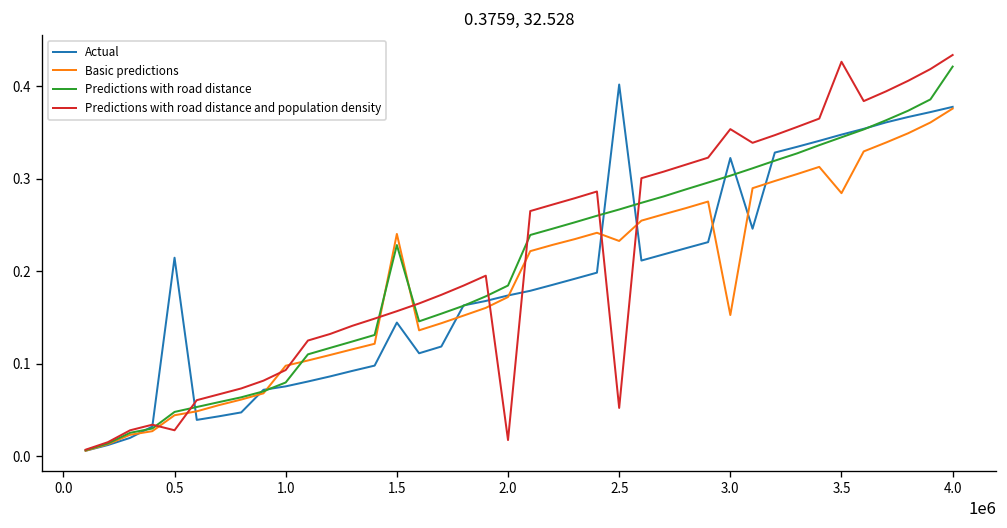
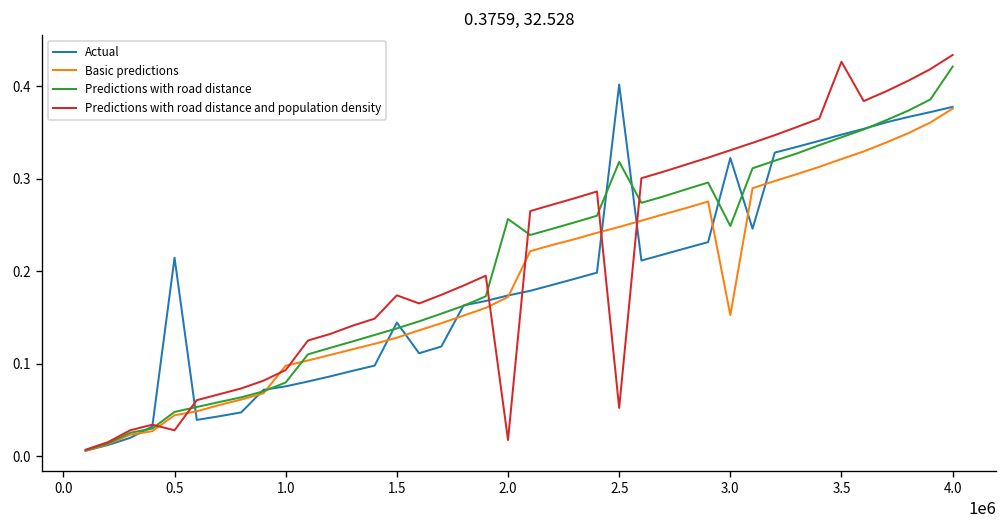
  {
    "Actual": {
      "0.5": 0.21,
      "1.0": 0.08,
      "1.5": 0.14,
      "2.5": 0.40,
      "3.0": 0.32
    },
    "Basic predictions": {
      "0.5": 0.04,
      "1.0": 0.10,
-     "1.5": 0.24,
-     "2.5": 0.23,
+     "1.5": 0.13,
+     "2.5": 0.25,
      "3.0": 0.15,
-     "3.5": 0.28
+     "3.5": 0.32
    },
    "Predictions with road distance": {
      "0.5": 0.05,
      "1.0": 0.08,
-     "1.5": 0.23,
-     "2.0": 0.18,
-     "2.5": 0.27,
-     "3.0": 0.30,
+     "1.5": 0.14,
+     "2.0": 0.26,
+     "2.5": 0.32,
+     "3.0": 0.25,
      "4.0": 0.42
    },
    "Predictions with road distance and population density": {
      "0.5": 0.03,
      "1.0": 0.09,
-     "1.5": 0.16,
+     "1.5": 0.17,
      "2.0": 0.02,
      "2.5": 0.05,
-     "3.0": 0.35,
+     "3.0": 0.33,
      "3.5": 0.43,
      "4.0": 0.43
    }
  }
